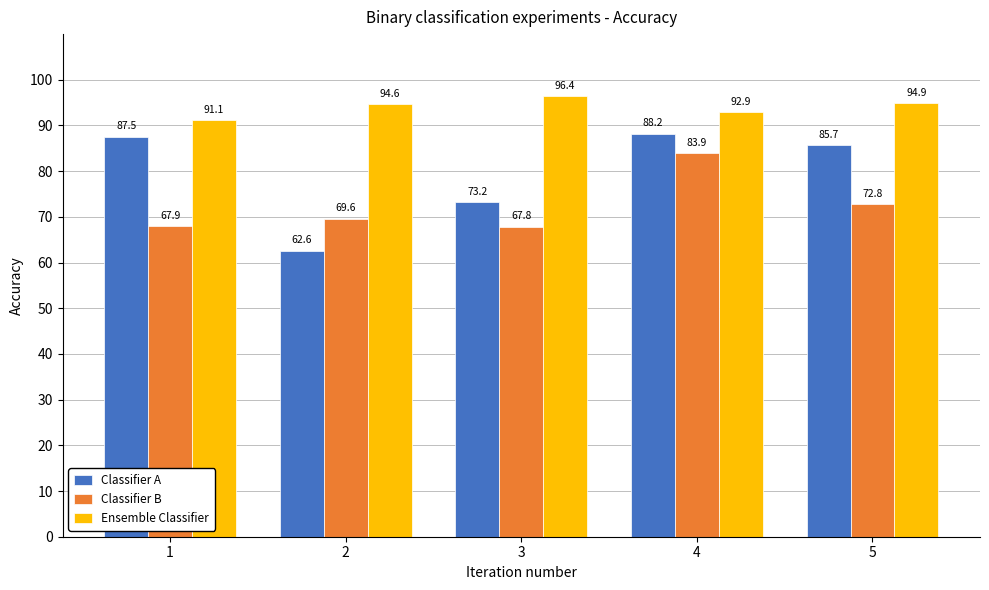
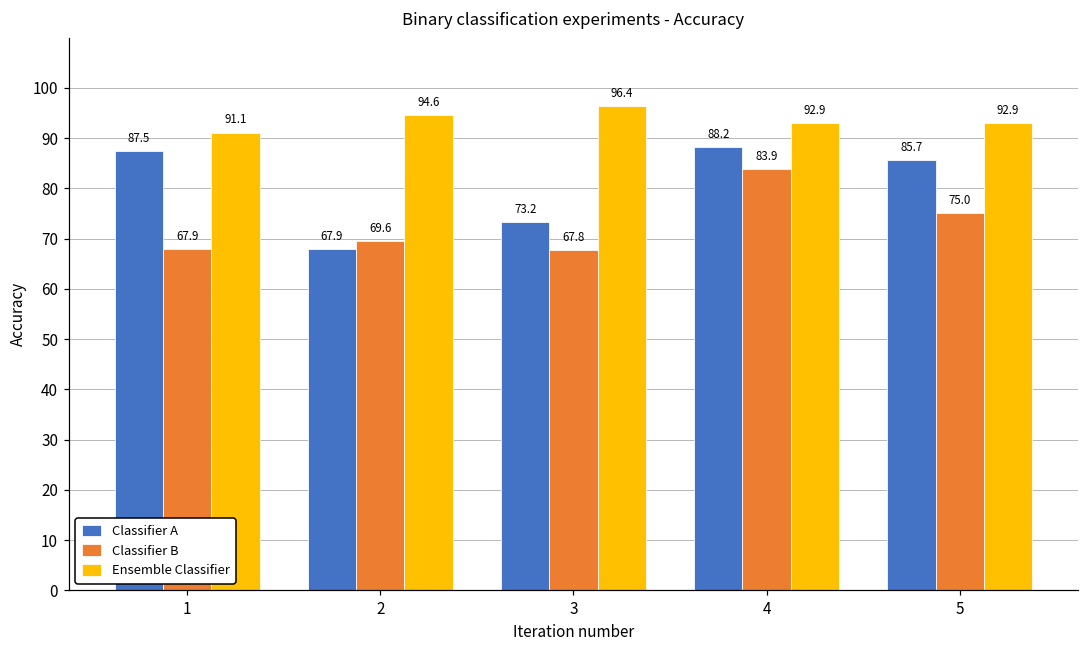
  {
    "Classifier A": {
      "1": 87.5,
-     "2": 62.6,
+     "2": 67.9,
      "3": 73.2,
      "4": 88.2,
      "5": 85.7
    },
    "Classifier B": {
      "1": 67.9,
      "2": 69.6,
      "3": 67.8,
      "4": 83.9,
-     "5": 72.8
+     "5": 75.0
    },
    "Ensemble Classifier": {
      "1": 91.1,
      "2": 94.6,
      "3": 96.4,
      "4": 92.9,
-     "5": 94.9
+     "5": 92.9
    }
  }
